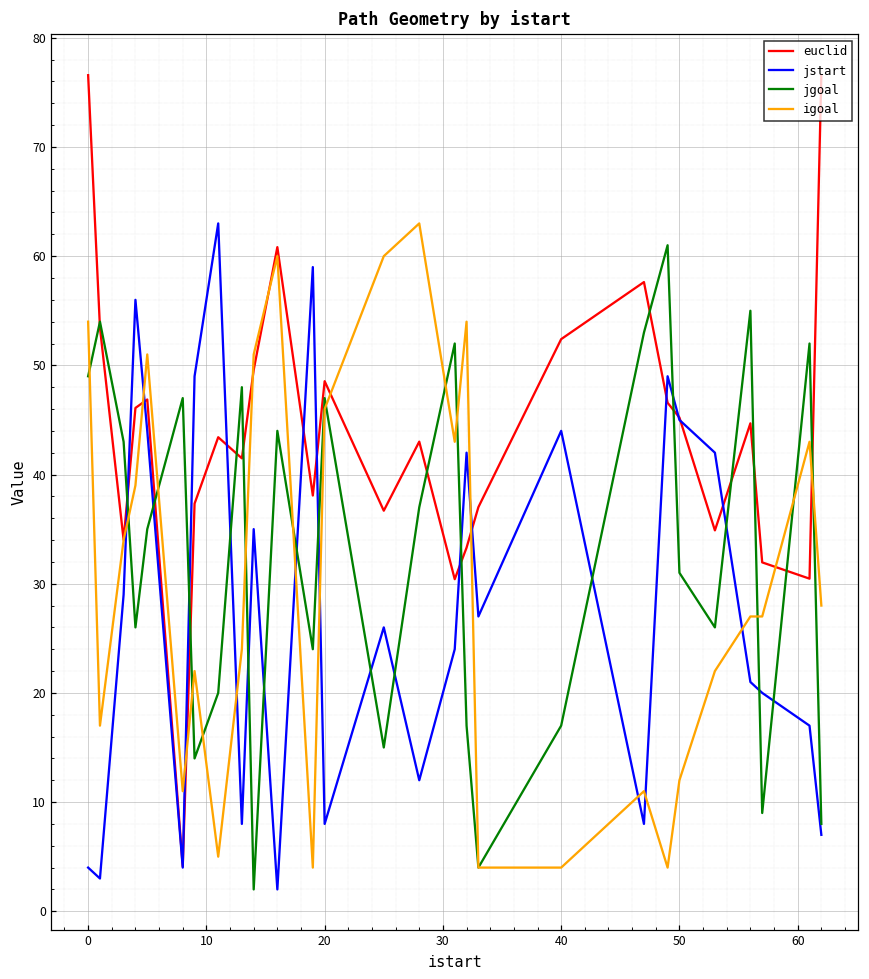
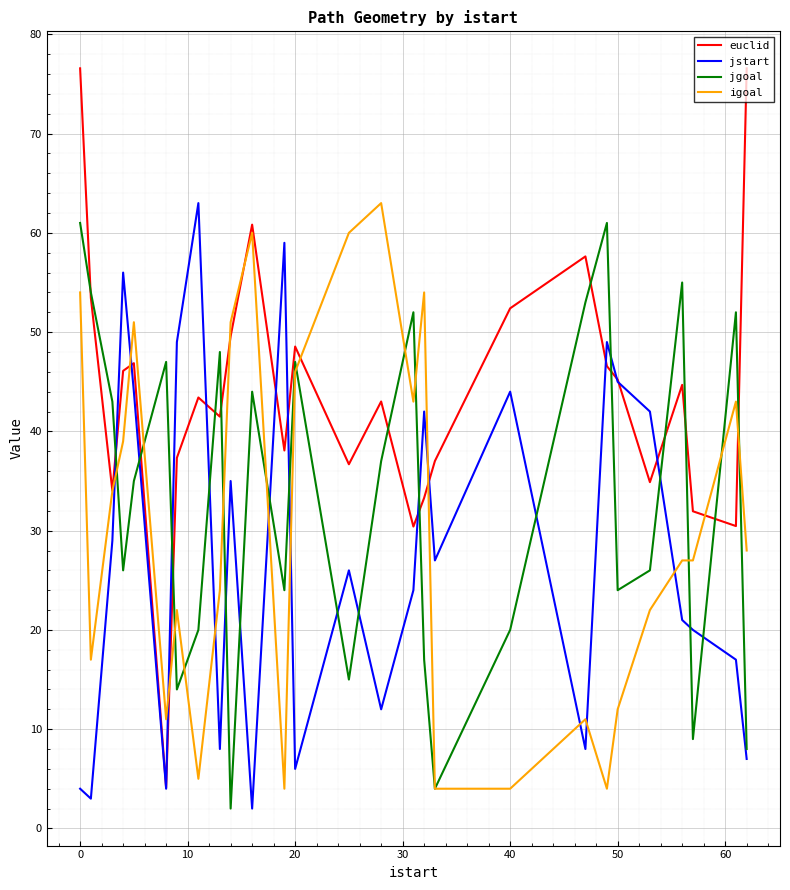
  {
    "euclid": {
      "0": 77,
      "20": 49,
      "40": 52
    },
    "jstart": {
      "0": 4,
-     "20": 8,
+     "20": 6,
      "40": 44
    },
    "jgoal": {
-     "0": 49,
+     "0": 61,
      "20": 47,
-     "40": 17,
-     "50": 31
+     "40": 20,
+     "50": 24
    },
    "igoal": {
      "0": 54,
      "20": 46,
      "40": 4,
      "50": 12
    }
  }
